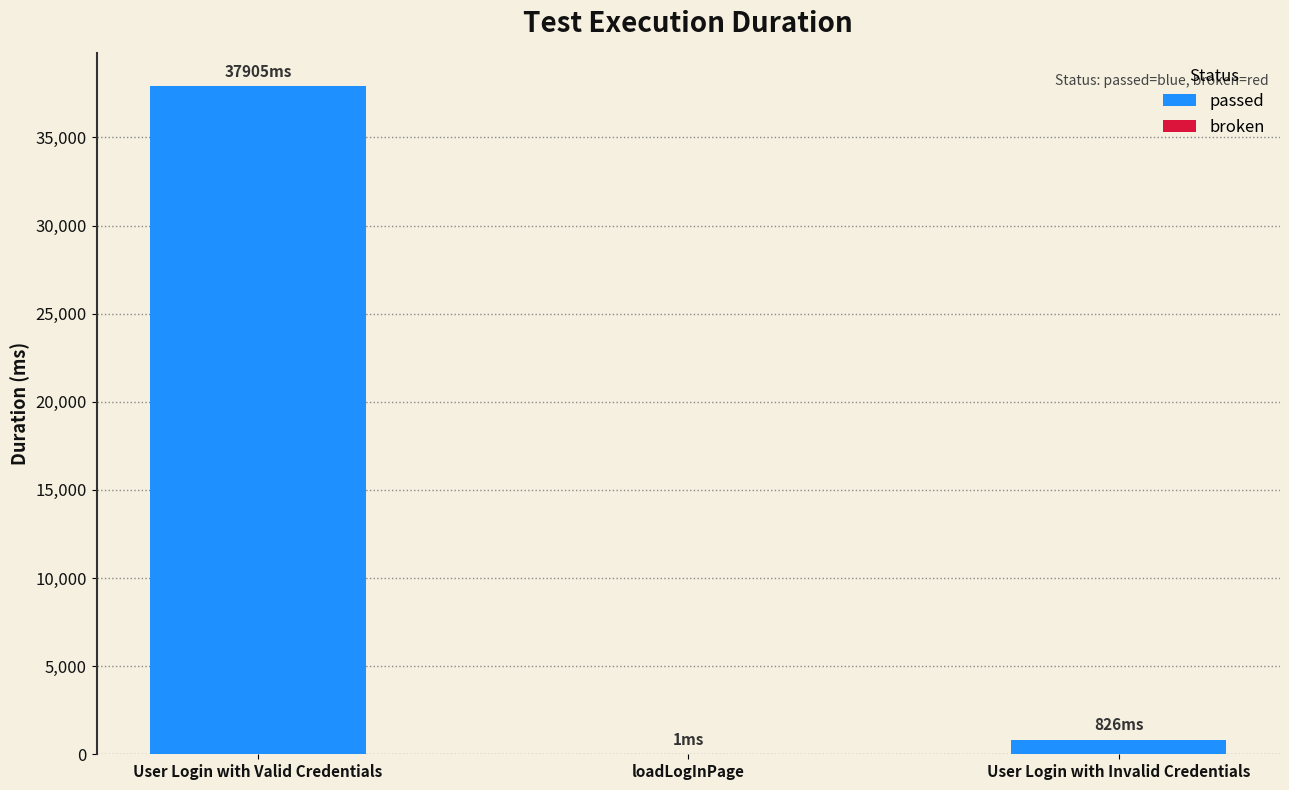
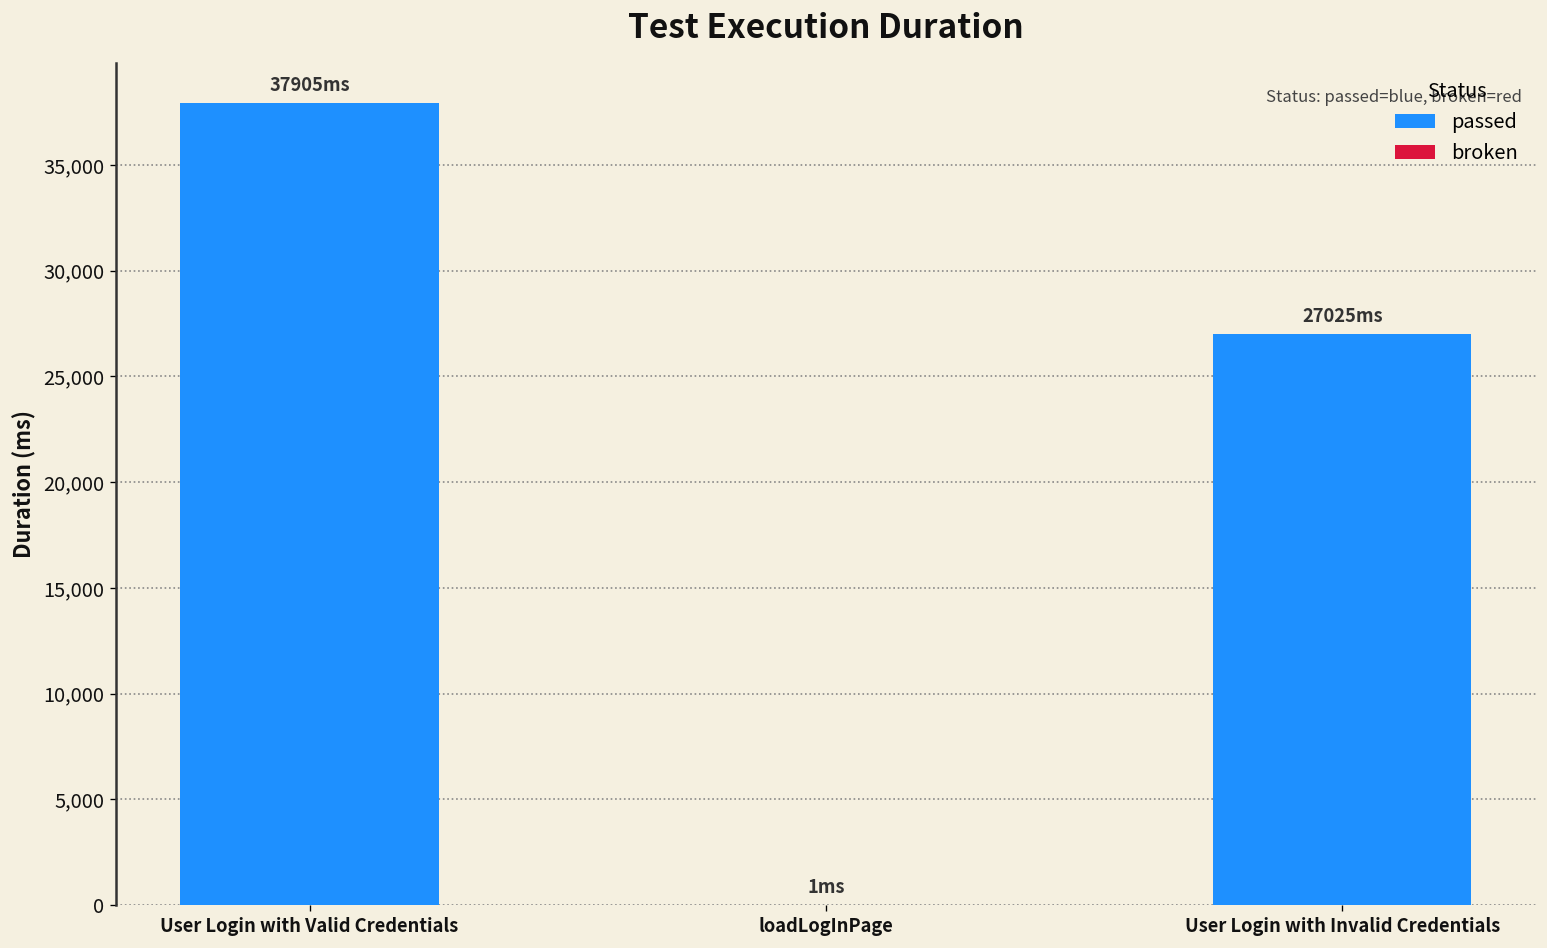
  {
    "User Login with Valid Credentials": 37905,
    "loadLogInPage": 1,
-   "User Login with Invalid Credentials": 826
+   "User Login with Invalid Credentials": 27025
  }
